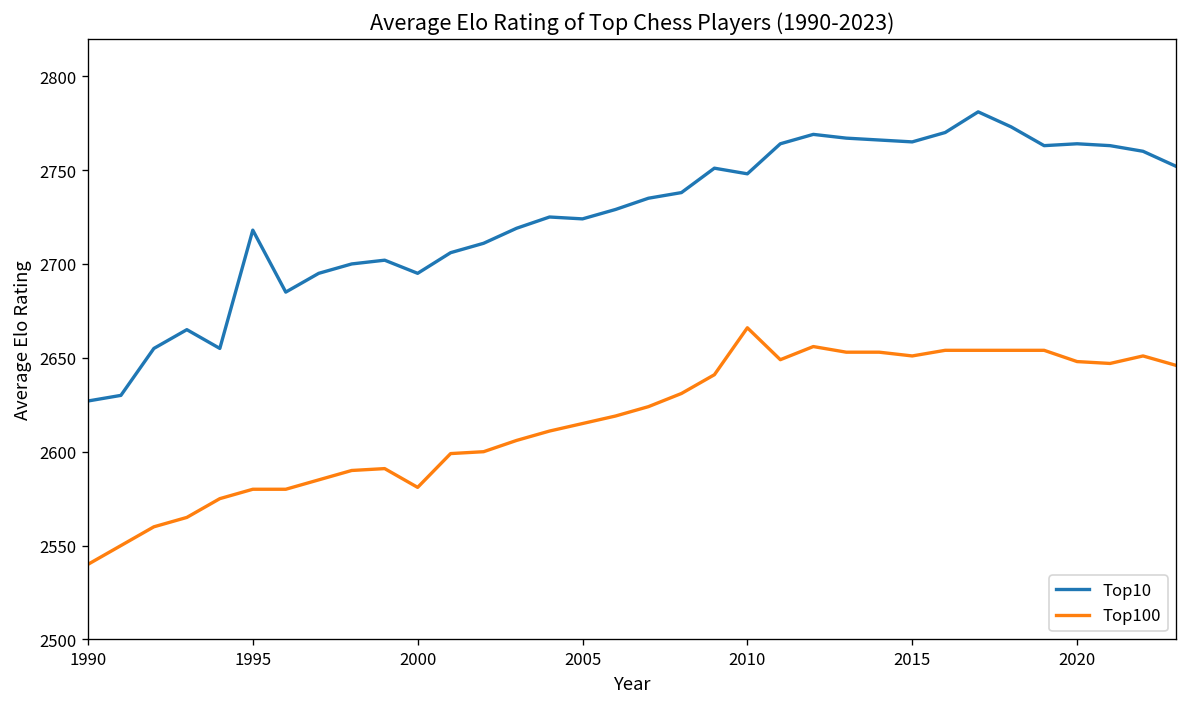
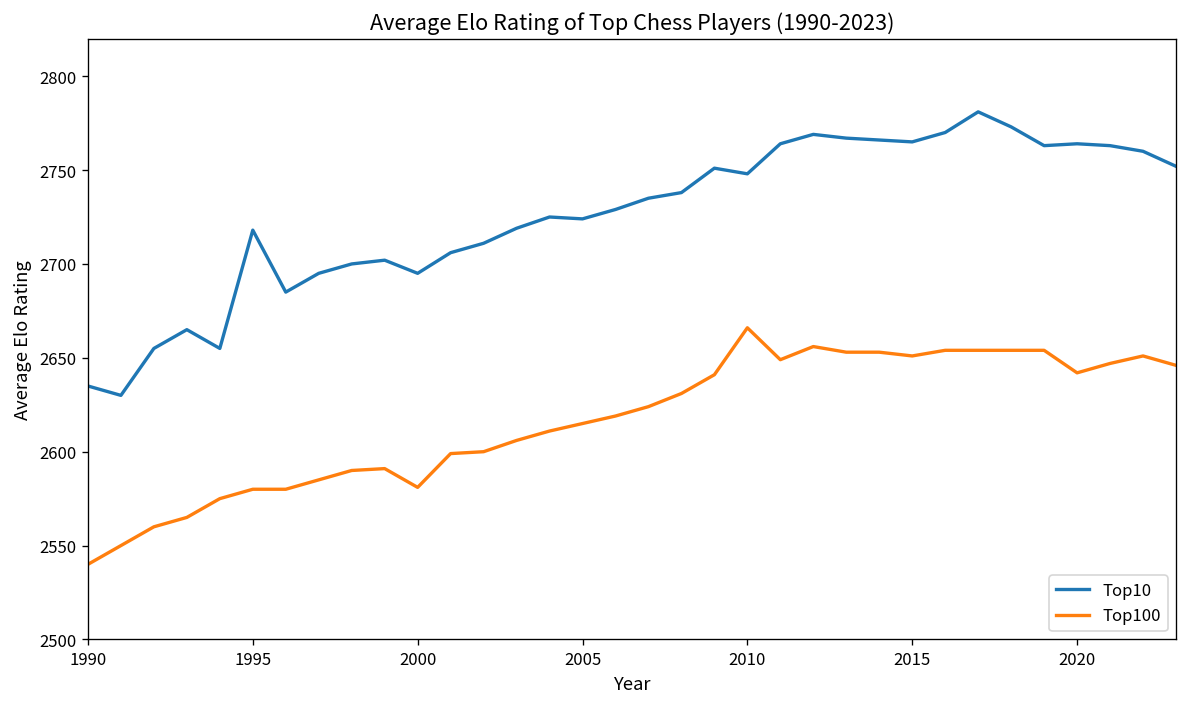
  {
    "Top10": {
-     "1990": 2627,
+     "1990": 2635,
      "1995": 2718,
      "2000": 2695,
      "2005": 2724,
      "2010": 2748,
      "2015": 2765,
      "2020": 2764
    },
    "Top100": {
      "1990": 2540,
      "1995": 2580,
      "2000": 2581,
      "2005": 2615,
      "2010": 2666,
      "2015": 2651,
-     "2020": 2648
+     "2020": 2642
    }
  }
